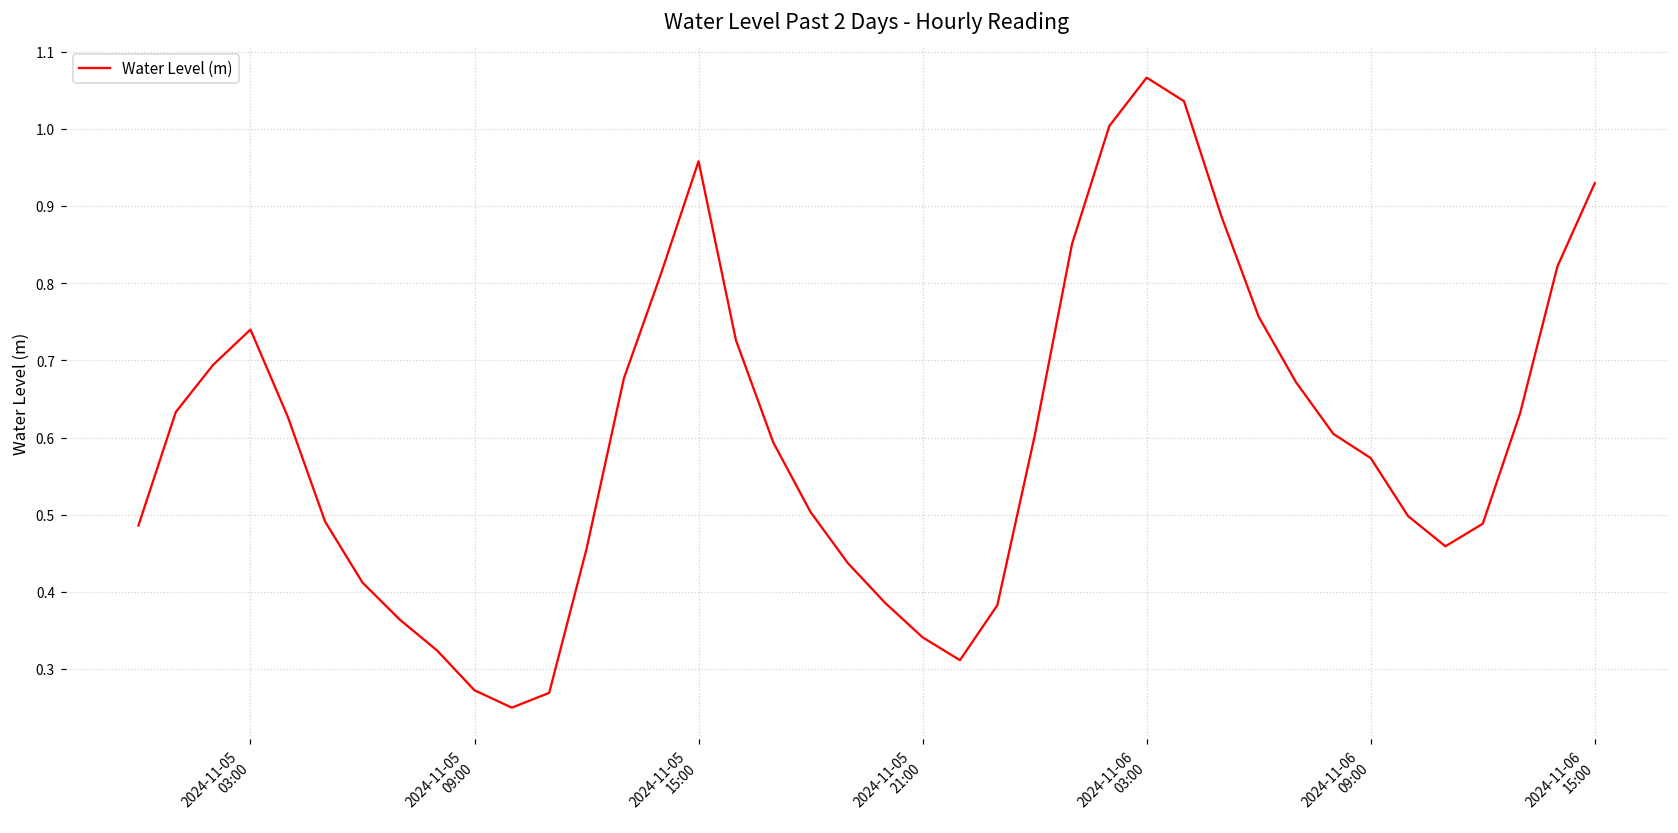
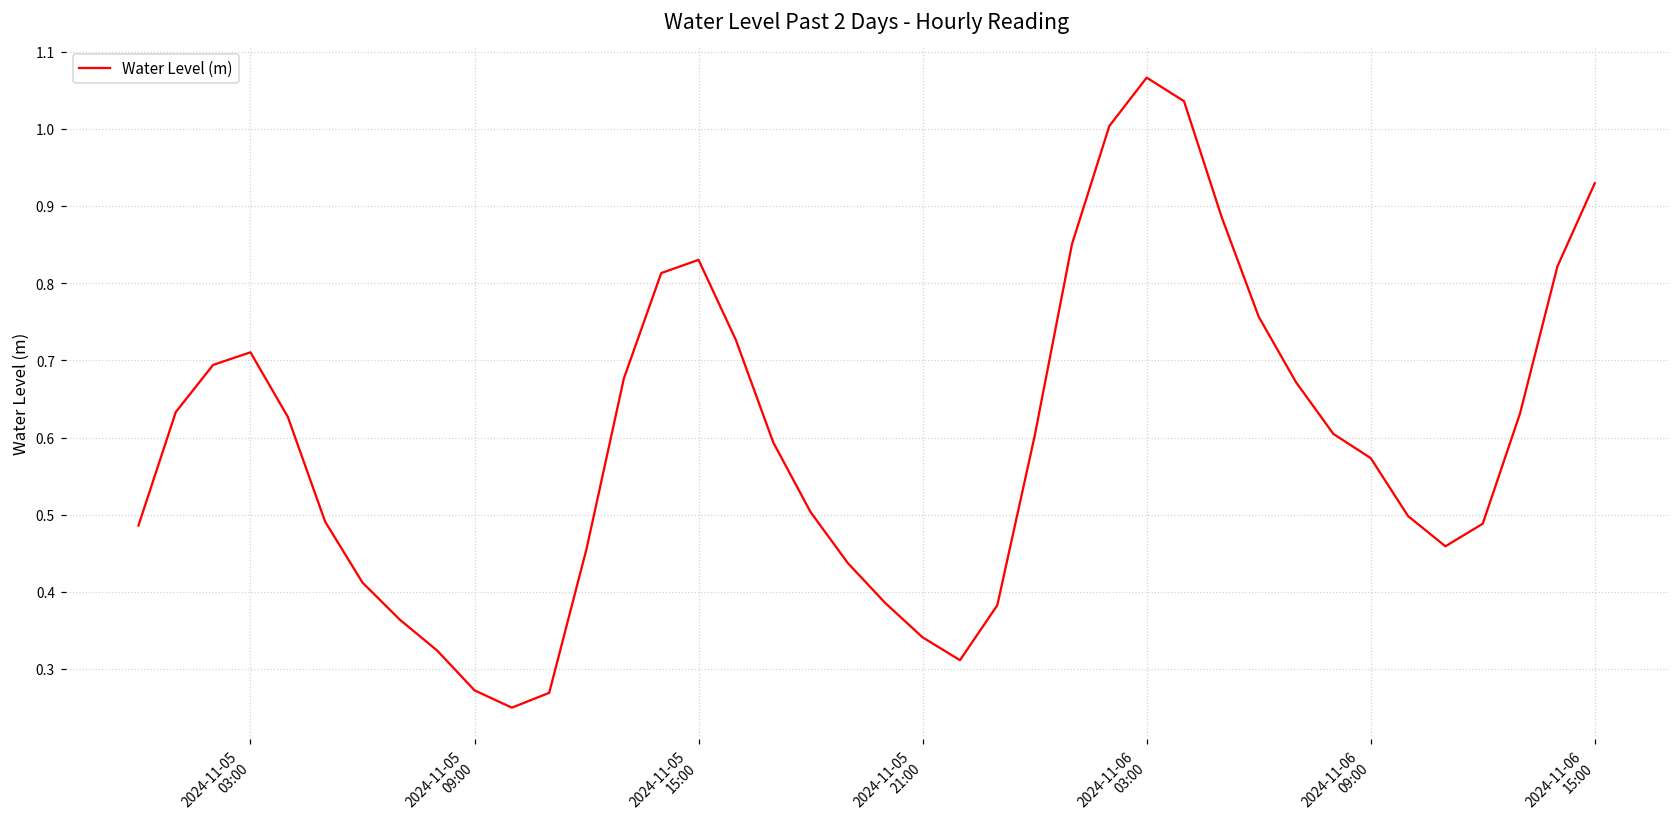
  {
-   "2024-11-05 03:00": 0.74,
+   "2024-11-05 03:00": 0.71,
    "2024-11-05 09:00": 0.27,
-   "2024-11-05 15:00": 0.96,
+   "2024-11-05 15:00": 0.83,
    "2024-11-05 21:00": 0.34,
    "2024-11-06 03:00": 1.07,
    "2024-11-06 09:00": 0.57,
    "2024-11-06 15:00": 0.93
  }
